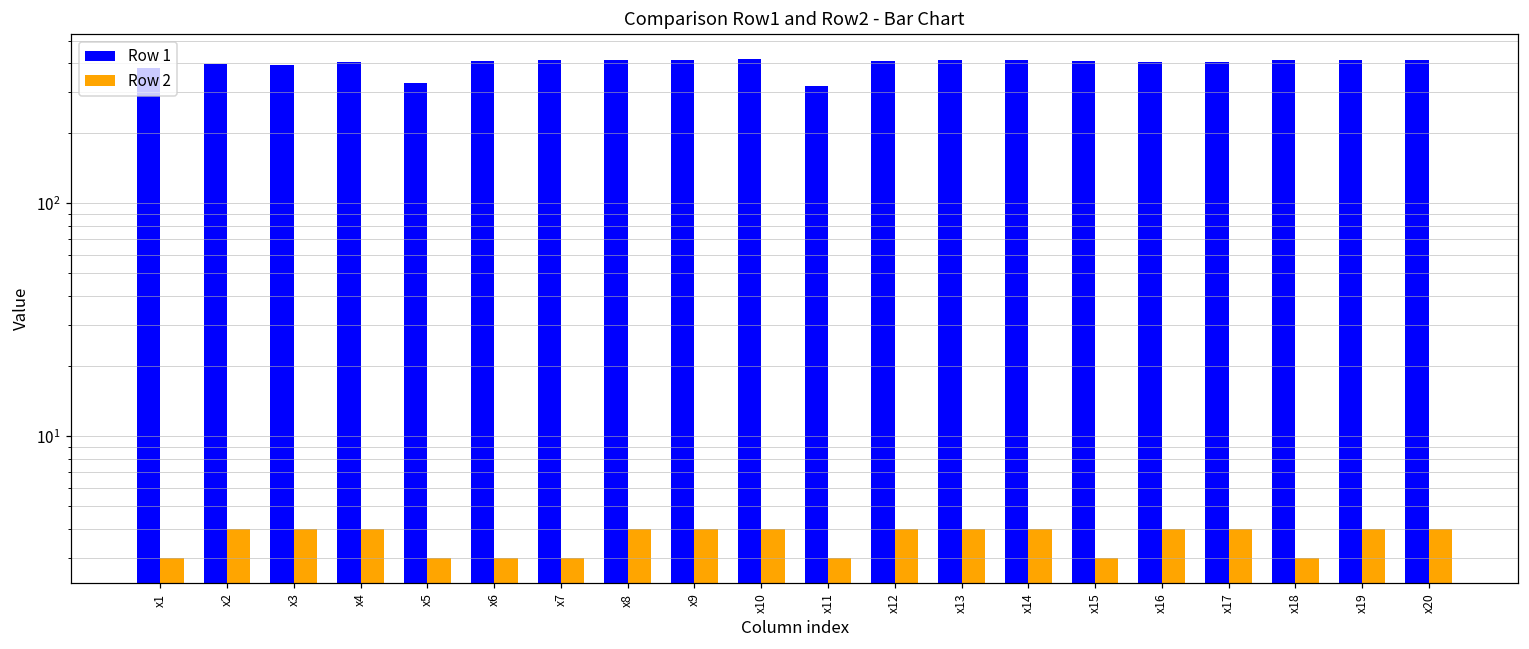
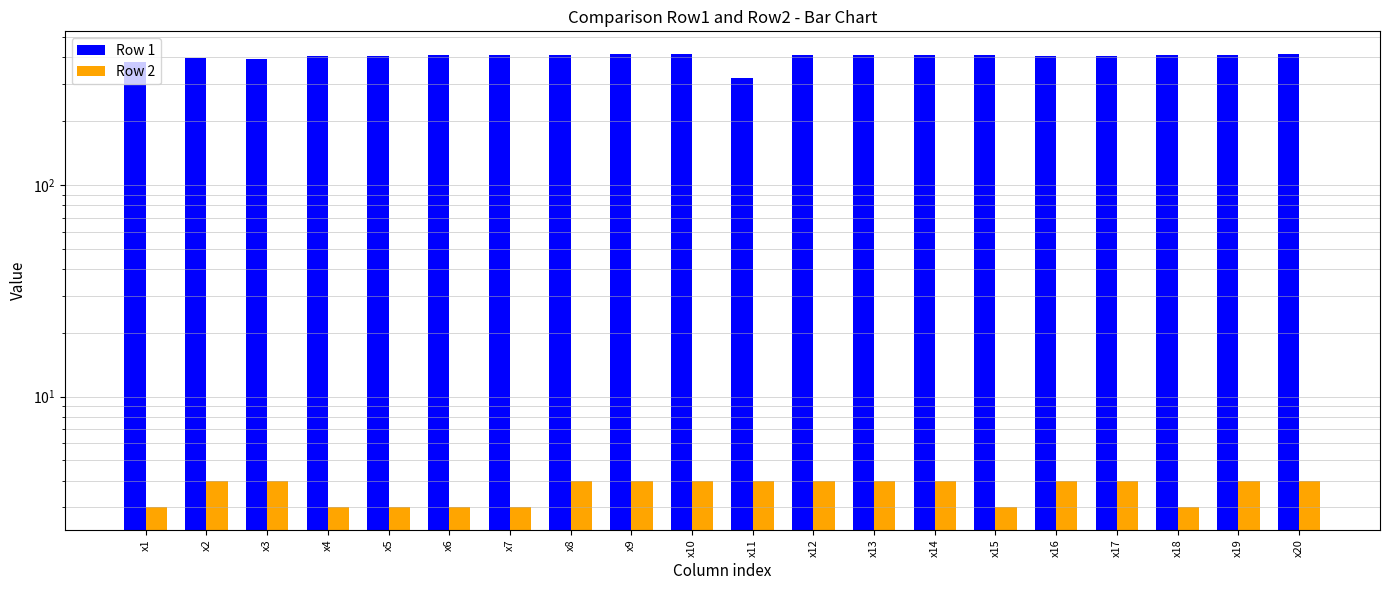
  {
    "Row 1": {
      "x2": 400,
      "x3": 390,
      "x4": 400,
-     "x5": 330,
+     "x5": 410,
      "x6": 410,
      "x7": 410,
      "x8": 410,
      "x9": 410,
      "x10": 420,
      "x11": 320,
      "x12": 410,
      "x13": 410,
      "x14": 410,
      "x15": 410,
      "x16": 410,
      "x17": 400,
      "x18": 410,
      "x19": 410,
      "x20": 410
    },
    "Row 2": {
      "x1": 3,
      "x2": 4,
      "x3": 4,
-     "x4": 4,
+     "x4": 3,
      "x5": 3,
      "x6": 3,
      "x7": 3,
      "x8": 4,
      "x9": 4,
      "x10": 4,
-     "x11": 3,
+     "x11": 4,
      "x12": 4,
      "x13": 4,
      "x14": 4,
      "x15": 3,
      "x16": 4,
      "x17": 4,
      "x18": 3,
      "x19": 4,
      "x20": 4
    }
  }
